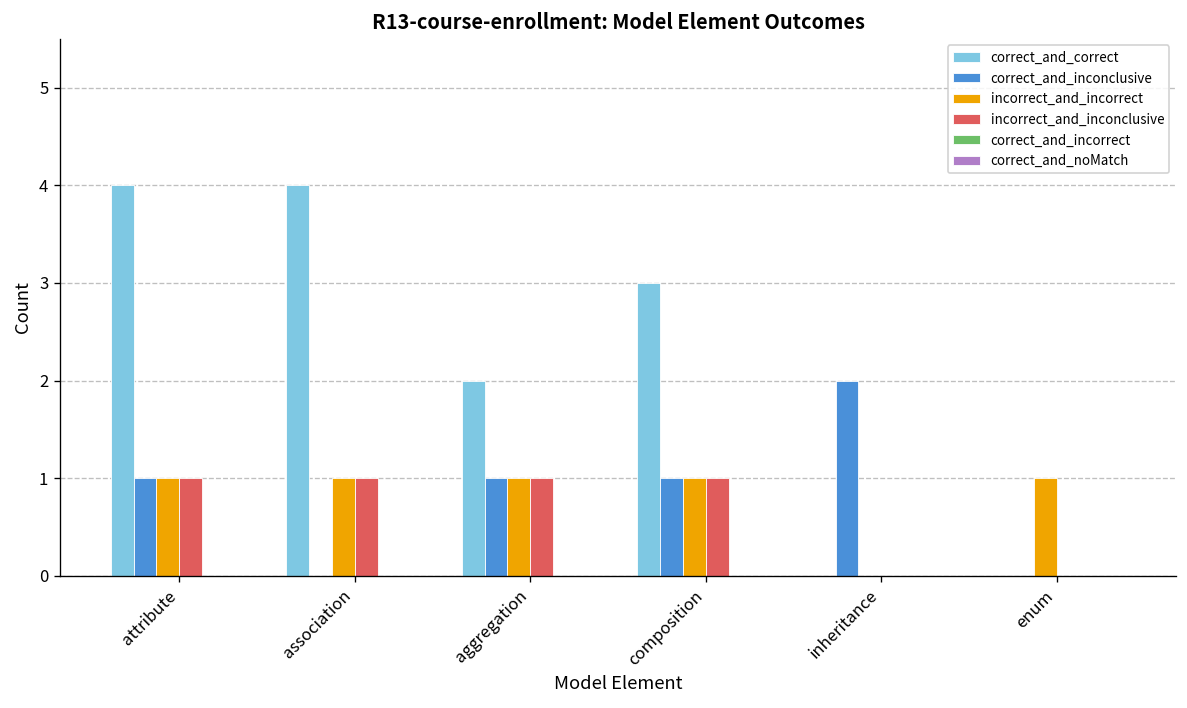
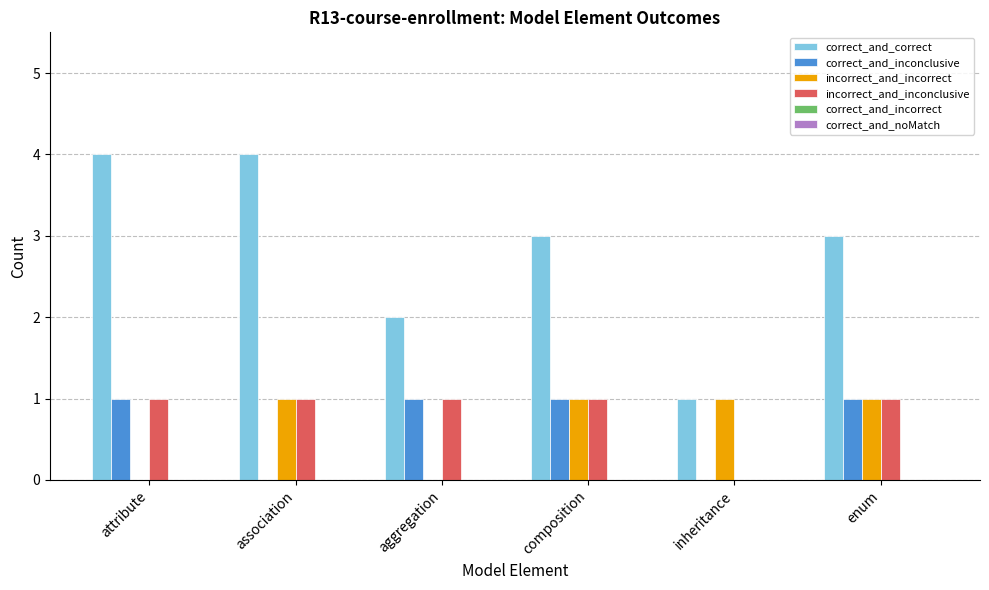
  {
    "correct_and_correct": {
      "attribute": 4,
      "association": 4,
      "aggregation": 2,
      "composition": 3,
-     "inheritance": 0,
-     "enum": 0
+     "inheritance": 1,
+     "enum": 3
    },
    "correct_and_inconclusive": {
      "attribute": 1,
      "association": 0,
      "aggregation": 1,
      "composition": 1,
-     "inheritance": 2,
-     "enum": 0
+     "inheritance": 0,
+     "enum": 1
    },
    "incorrect_and_incorrect": {
-     "attribute": 1,
+     "attribute": 0,
      "association": 1,
-     "aggregation": 1,
+     "aggregation": 0,
      "composition": 1,
-     "inheritance": 0,
+     "inheritance": 1,
      "enum": 1
    },
    "incorrect_and_inconclusive": {
      "attribute": 1,
      "association": 1,
      "aggregation": 1,
      "composition": 1,
      "inheritance": 0,
-     "enum": 0
+     "enum": 1
    },
    "correct_and_incorrect": {
      "attribute": 0,
      "association": 0,
      "aggregation": 0,
      "composition": 0,
      "inheritance": 0,
      "enum": 0
    },
    "correct_and_noMatch": {
      "attribute": 0,
      "association": 0,
      "aggregation": 0,
      "composition": 0,
      "inheritance": 0,
      "enum": 0
    }
  }
